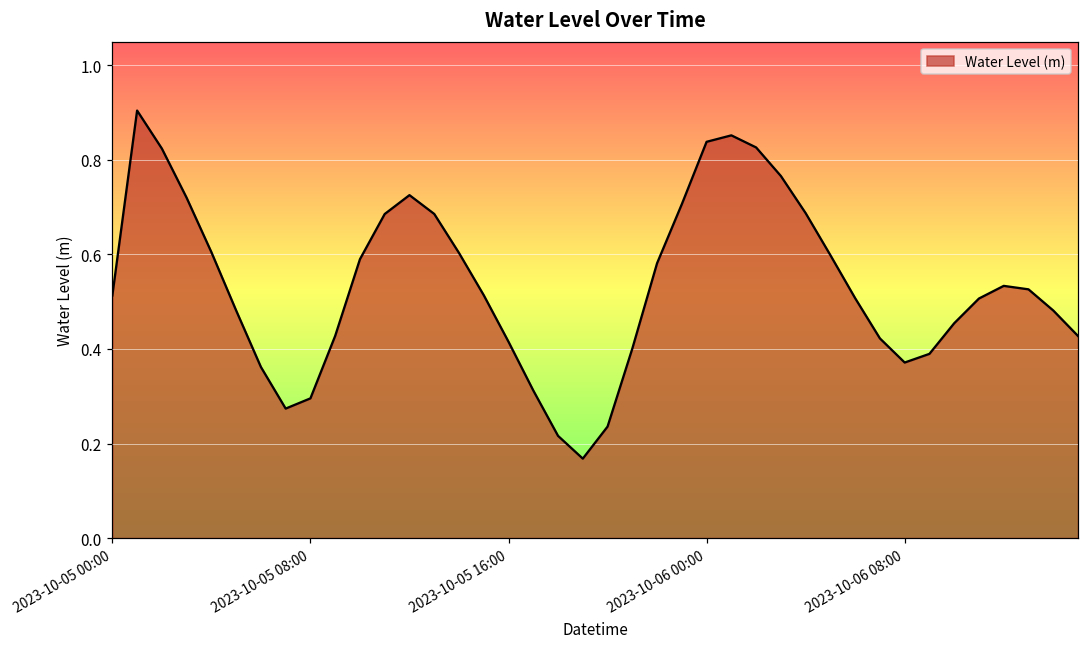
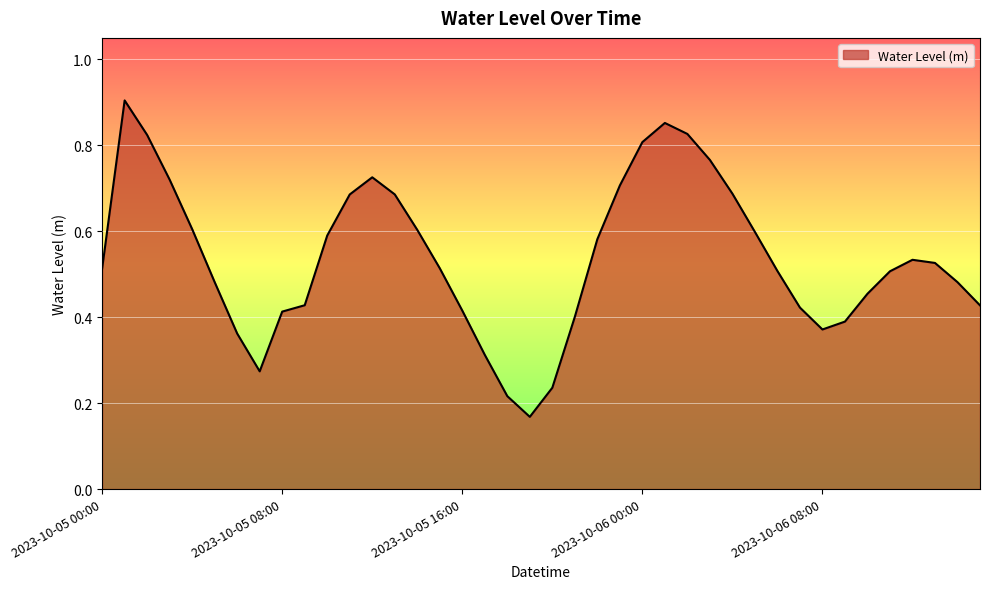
  {
    "2023-10-05 00:00": 0.51,
-   "2023-10-05 08:00": 0.30,
+   "2023-10-05 08:00": 0.41,
    "2023-10-05 16:00": 0.42,
-   "2023-10-06 00:00": 0.84,
+   "2023-10-06 00:00": 0.81,
    "2023-10-06 08:00": 0.37
  }
